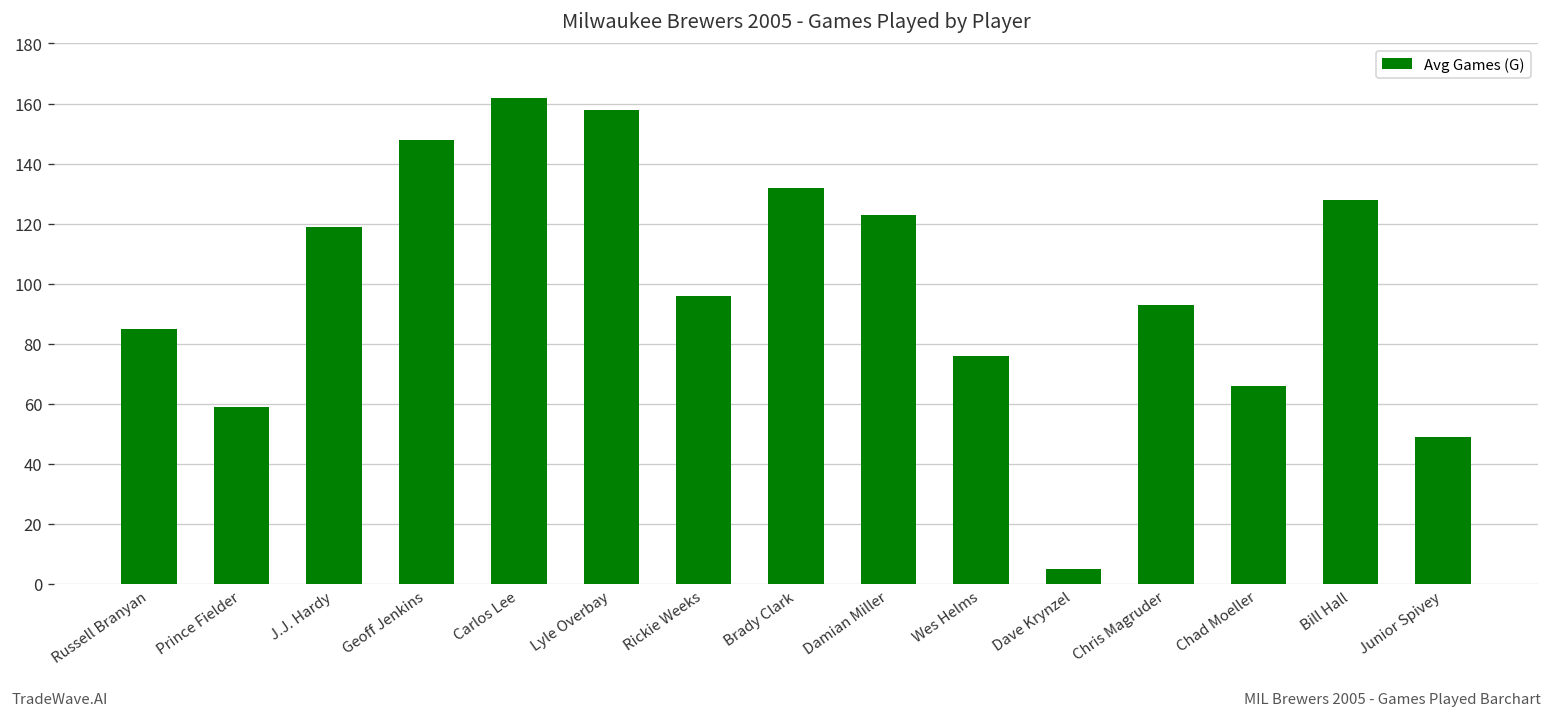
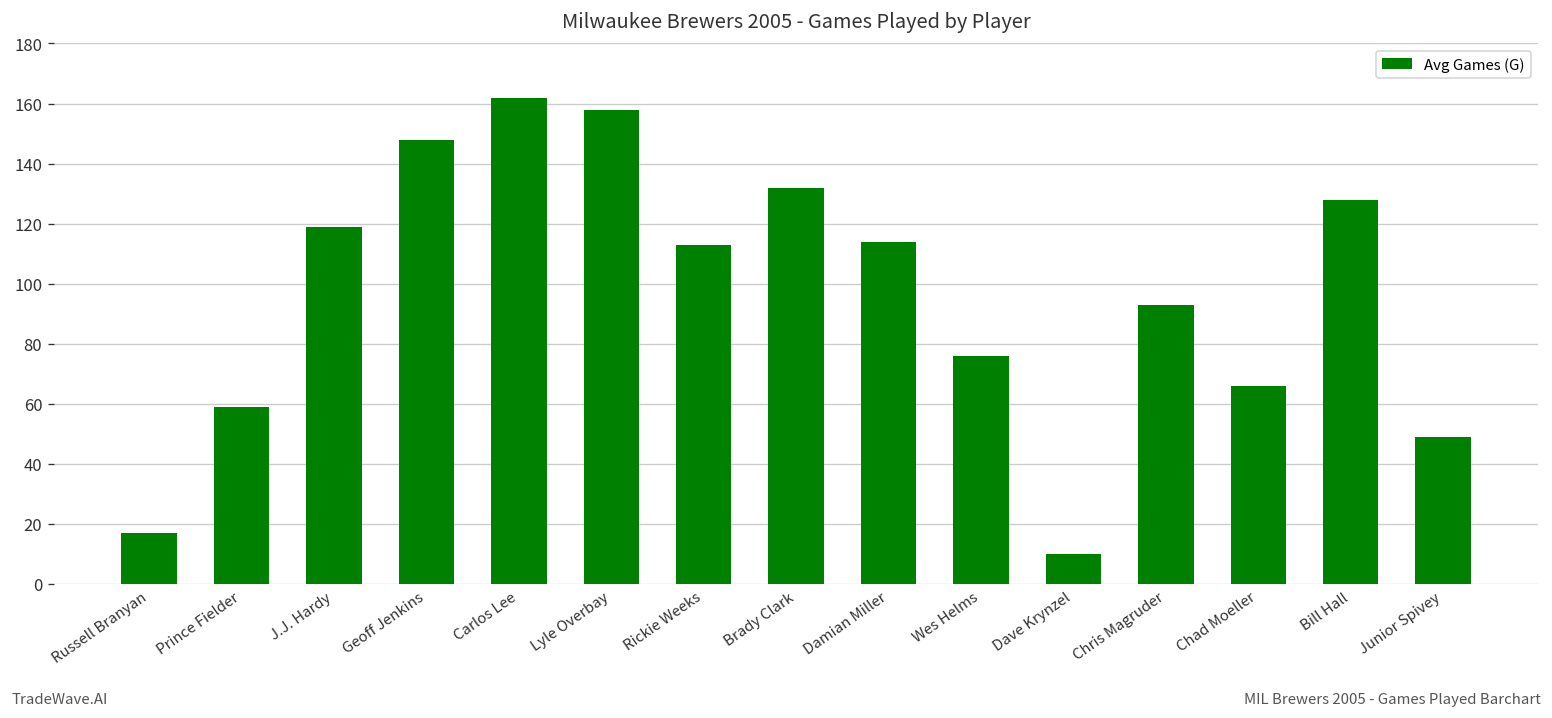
  {
-   "Russell Branyan": 85,
+   "Russell Branyan": 17,
    "Prince Fielder": 59,
    "J.J. Hardy": 119,
    "Geoff Jenkins": 148,
    "Carlos Lee": 162,
    "Lyle Overbay": 158,
-   "Rickie Weeks": 96,
+   "Rickie Weeks": 113,
    "Brady Clark": 132,
-   "Damian Miller": 123,
+   "Damian Miller": 114,
    "Wes Helms": 76,
-   "Dave Krynzel": 5,
+   "Dave Krynzel": 10,
    "Chris Magruder": 93,
    "Chad Moeller": 66,
    "Bill Hall": 128,
    "Junior Spivey": 49
  }
